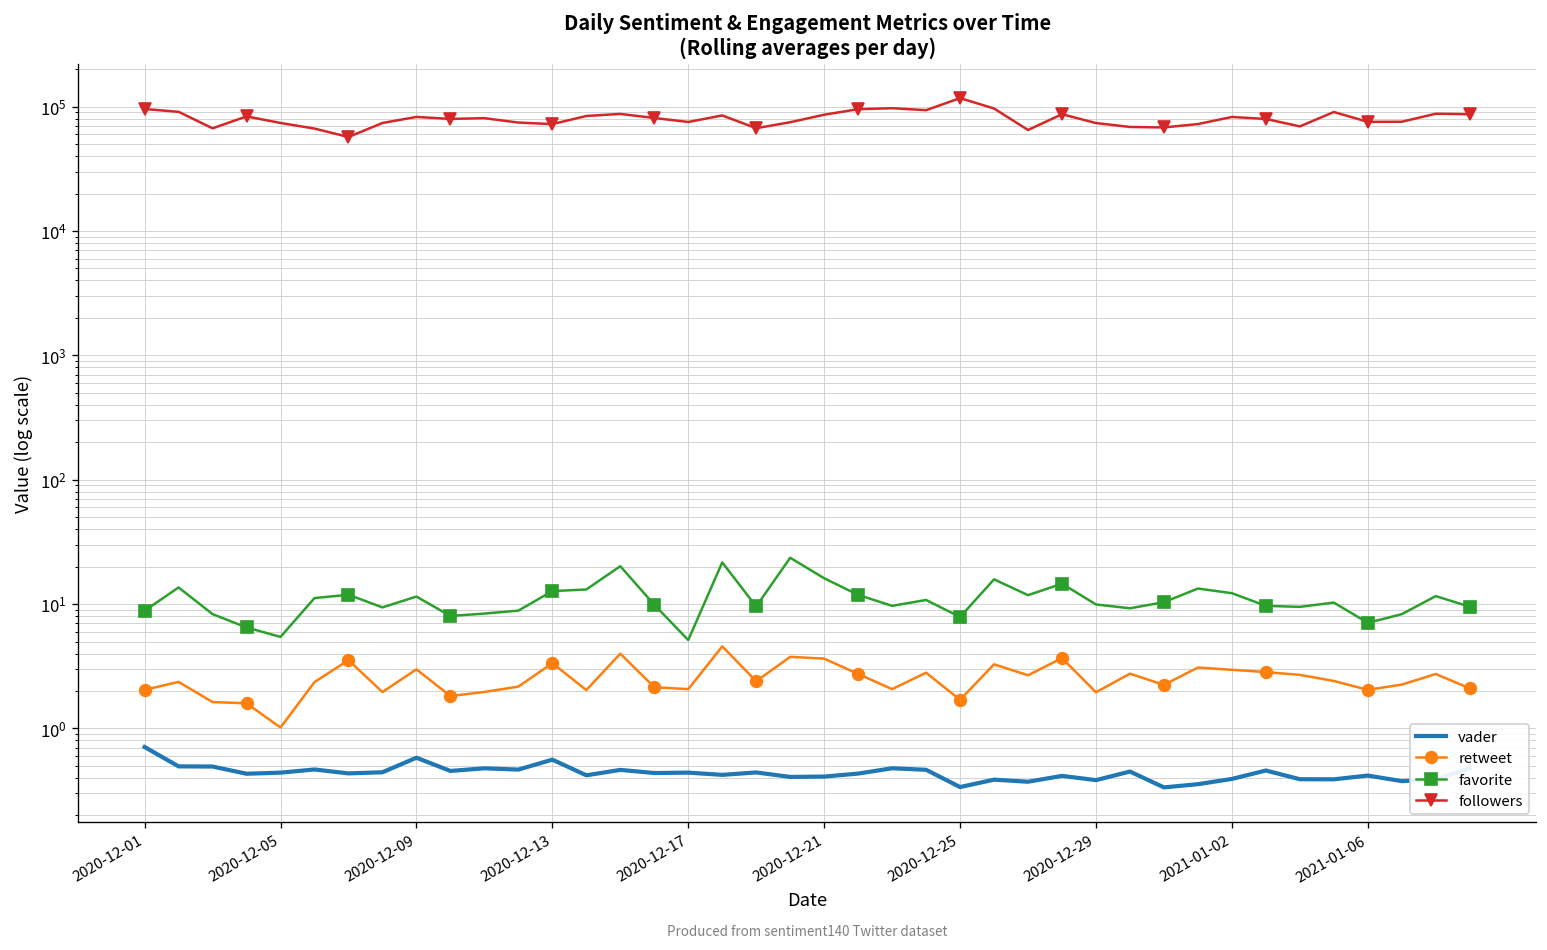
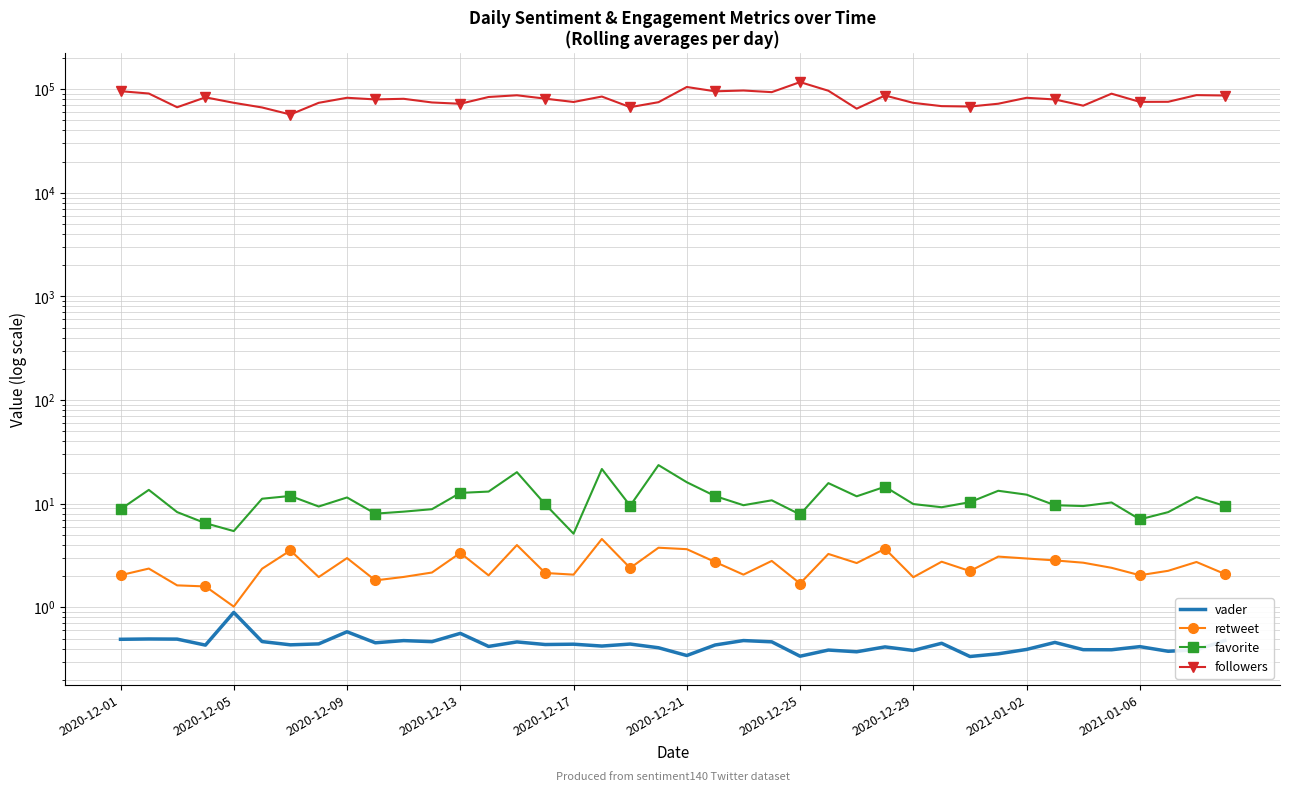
  {
    "vader": {
-     "2020-12-01": 0.7,
-     "2020-12-05": 0.44,
+     "2020-12-01": 0.5,
+     "2020-12-05": 0.9,
      "2020-12-09": 0.6,
      "2020-12-13": 0.6,
      "2020-12-17": 0.44,
-     "2020-12-21": 0.41,
+     "2020-12-21": 0.34,
      "2020-12-25": 0.34,
      "2020-12-29": 0.38,
      "2021-01-02": 0.39,
      "2021-01-06": 0.42
    },
    "retweet": {
      "2020-12-01": 2.0,
      "2020-12-05": 1.0,
      "2020-12-09": 3.0,
      "2020-12-13": 3.4,
      "2020-12-17": 2.1,
      "2020-12-21": 3.6,
      "2020-12-25": 1.7,
      "2020-12-29": 2.0,
      "2021-01-02": 3.0,
      "2021-01-06": 2.0
    },
    "favorite": {
      "2020-12-01": 9,
      "2020-12-05": 5,
      "2020-12-09": 11,
      "2020-12-13": 13,
      "2020-12-17": 5,
      "2020-12-21": 16,
      "2020-12-25": 8,
      "2020-12-29": 10,
      "2021-01-02": 12,
      "2021-01-06": 7
    },
    "followers": {
      "2020-12-01": 100000,
      "2020-12-05": 70000,
      "2020-12-09": 80000,
      "2020-12-13": 70000,
      "2020-12-17": 80000,
-     "2020-12-21": 90000,
+     "2020-12-21": 100000,
      "2020-12-25": 120000,
      "2020-12-29": 70000,
      "2021-01-02": 80000,
      "2021-01-06": 80000
    }
  }
